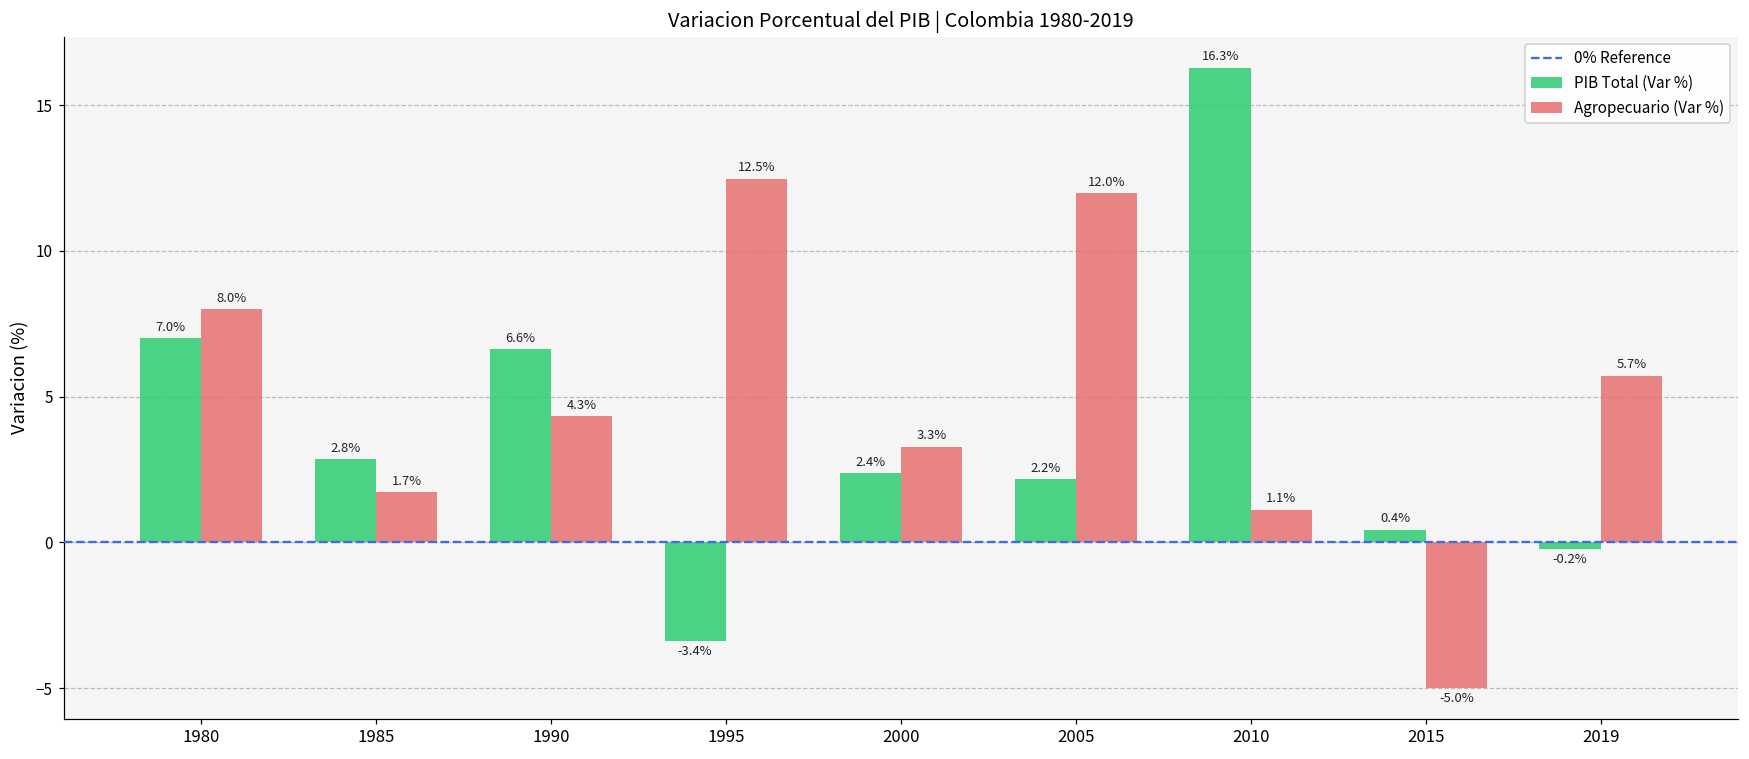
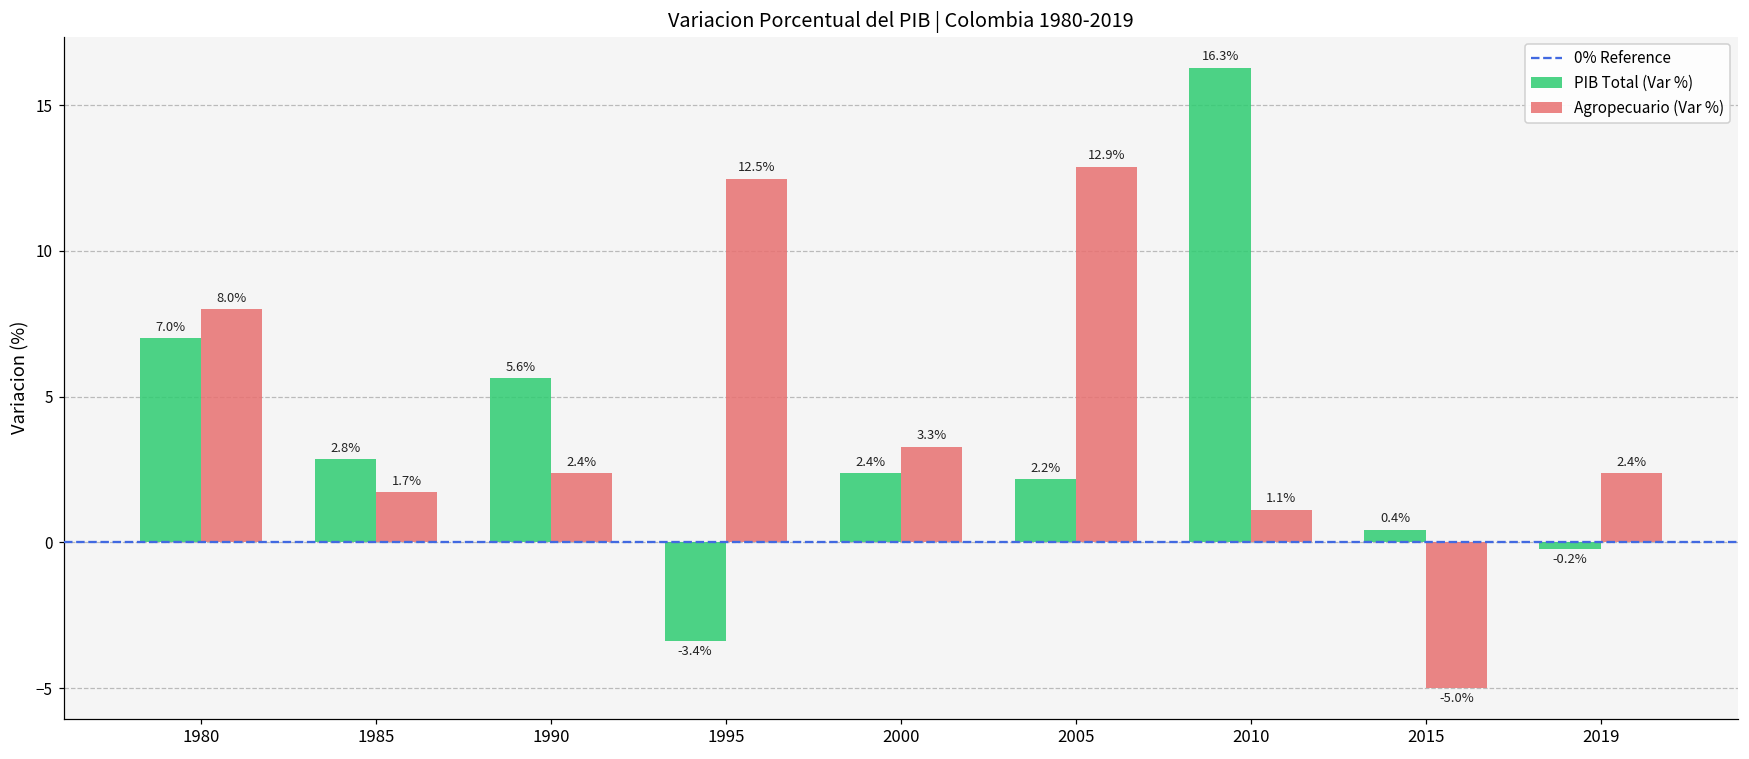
  {
    "PIB Total (Var %)": {
      "1980": "7.0%",
      "1985": "2.8%",
-     "1990": "6.6%",
+     "1990": "5.6%",
      "1995": "-3.4%",
      "2000": "2.4%",
      "2005": "2.2%",
      "2010": "16.3%",
      "2015": "0.4%",
      "2019": "-0.2%"
    },
    "Agropecuario (Var %)": {
      "1980": "8.0%",
      "1985": "1.7%",
-     "1990": "4.3%",
+     "1990": "2.4%",
      "1995": "12.5%",
      "2000": "3.3%",
-     "2005": "12.0%",
+     "2005": "12.9%",
      "2010": "1.1%",
      "2015": "-5.0%",
-     "2019": "5.7%"
+     "2019": "2.4%"
    }
  }
